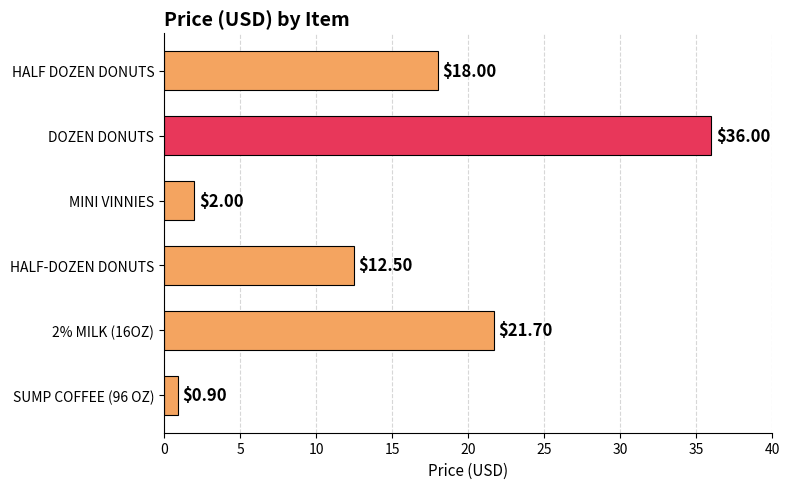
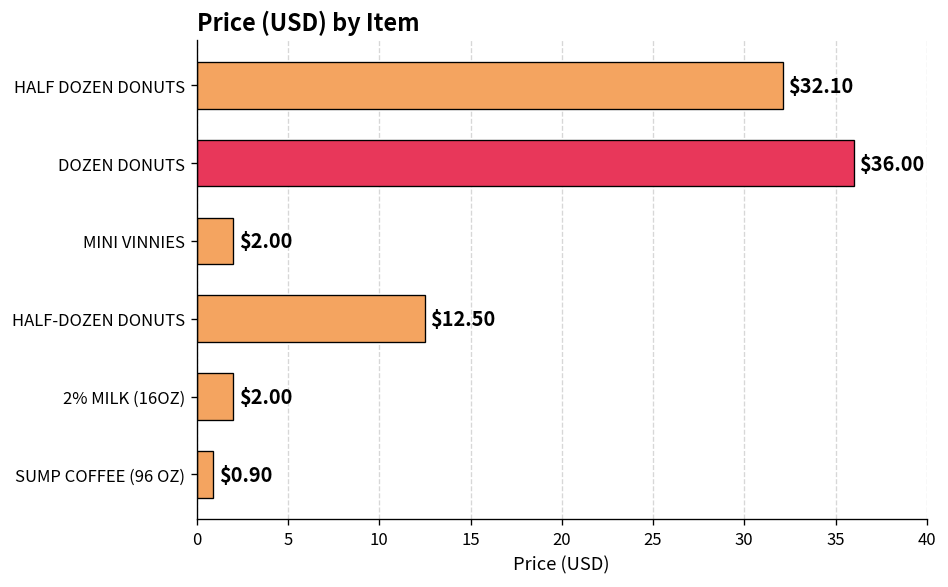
  {
-   "HALF DOZEN DONUTS": "$18.00",
+   "HALF DOZEN DONUTS": "$32.10",
    "DOZEN DONUTS": "$36.00",
    "MINI VINNIES": "$2.00",
    "HALF-DOZEN DONUTS": "$12.50",
-   "2% MILK (16OZ)": "$21.70",
+   "2% MILK (16OZ)": "$2.00",
    "SUMP COFFEE (96 OZ)": "$0.90"
  }
